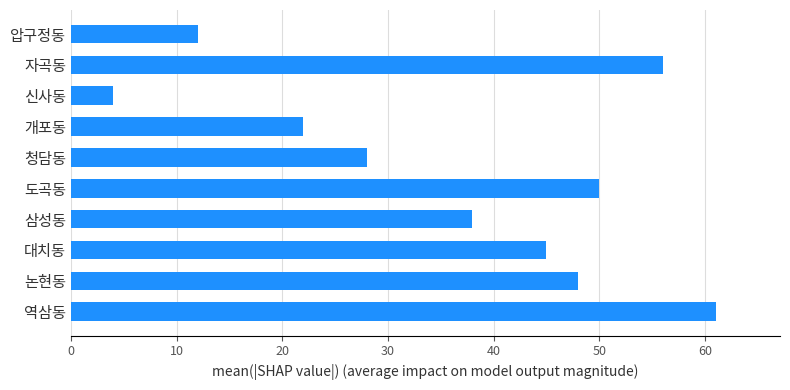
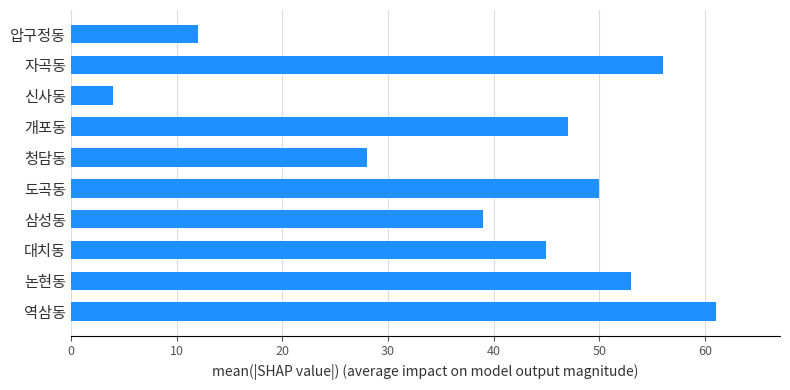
  {
    "압구정동": 12,
    "자곡동": 56,
    "신사동": 4,
-   "개포동": 22,
+   "개포동": 47,
    "청담동": 28,
    "도곡동": 50,
-   "삼성동": 38,
+   "삼성동": 39,
    "대치동": 45,
-   "논현동": 48,
+   "논현동": 53,
    "역삼동": 61
  }
